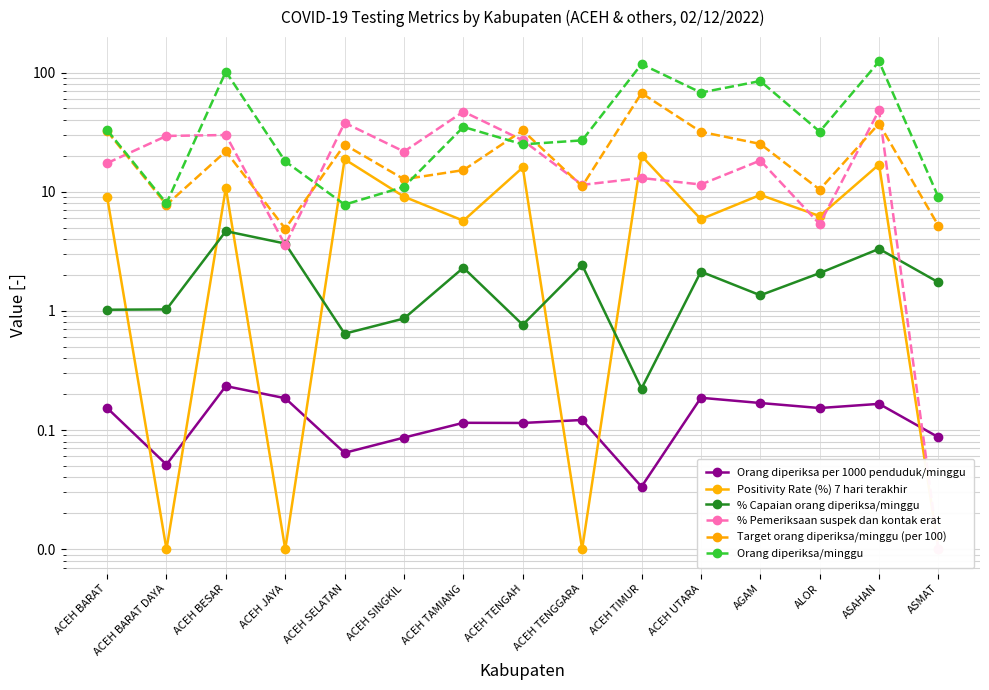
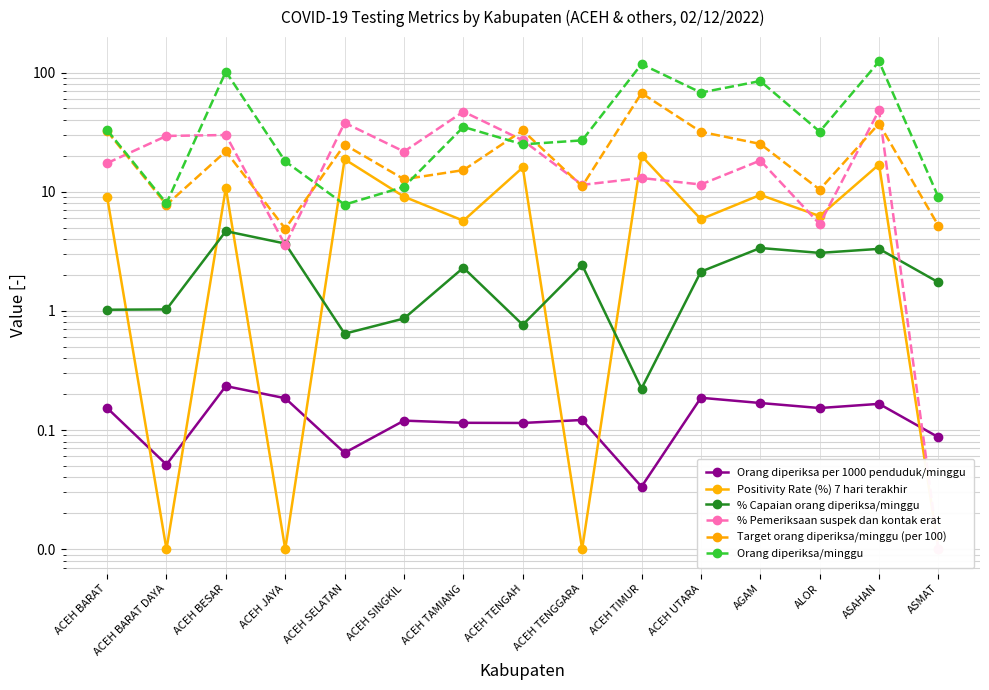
  {
    "Orang diperiksa per 1000 penduduk/minggu": {
      "ACEH BARAT": 0.15,
      "ACEH BARAT DAYA": 0.05,
      "ACEH BESAR": 0.23,
      "ACEH JAYA": 0.18,
      "ACEH SELATAN": 0.06,
-     "ACEH SINGKIL": 0.09,
+     "ACEH SINGKIL": 0.12,
      "ACEH TAMIANG": 0.12,
      "ACEH TENGAH": 0.11,
      "ACEH TENGGARA": 0.12,
      "ACEH TIMUR": 0.033,
      "ACEH UTARA": 0.19,
      "AGAM": 0.17,
      "ALOR": 0.15,
      "ASAHAN": 0.17,
      "ASMAT": 0.09
    },
    "% Capaian orang diperiksa/minggu": {
      "ACEH BARAT": 1.0,
      "ACEH BARAT DAYA": 1.0,
      "ACEH BESAR": 4.7,
      "ACEH SELATAN": 0.6,
      "ACEH SINGKIL": 0.9,
      "ACEH TAMIANG": 2.3,
      "ACEH TENGAH": 0.8,
      "ACEH TENGGARA": 2.4,
      "ACEH TIMUR": 0.22,
      "ACEH UTARA": 2.1,
-     "AGAM": 1.4,
-     "ALOR": 2.1,
+     "AGAM": 3.4,
+     "ALOR": 3.1,
      "ASAHAN": 3.3,
      "ASMAT": 1.7
    },
    "% Pemeriksaan suspek dan kontak erat": {
      "ACEH BARAT": 17,
      "ACEH BARAT DAYA": 29,
      "ACEH BESAR": 30,
      "ACEH SELATAN": 38,
      "ACEH SINGKIL": 22,
      "ACEH TAMIANG": 47,
      "ACEH TENGAH": 27,
      "ACEH TIMUR": 13,
      "ACEH UTARA": 12,
      "AGAM": 18,
      "ALOR": 5,
      "ASAHAN": 48
    },
    "Orang diperiksa/minggu": {
      "ACEH BESAR": 100,
      "ACEH JAYA": 18,
      "ACEH SELATAN": 8,
      "ACEH SINGKIL": 11,
      "ACEH TAMIANG": 35,
      "ACEH TENGAH": 25,
      "ACEH TENGGARA": 27,
      "ACEH TIMUR": 120,
      "ACEH UTARA": 70,
      "AGAM": 90,
      "ALOR": 32,
      "ASAHAN": 120,
      "ASMAT": 9
    }
  }
